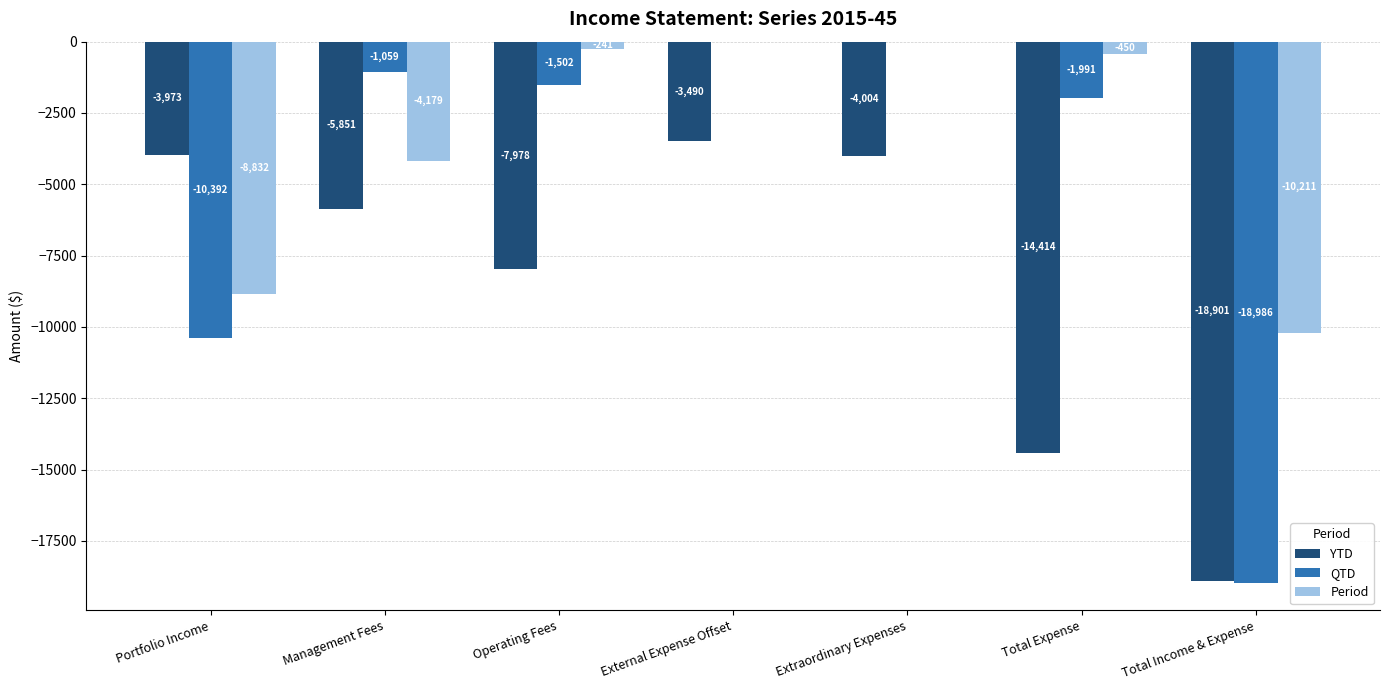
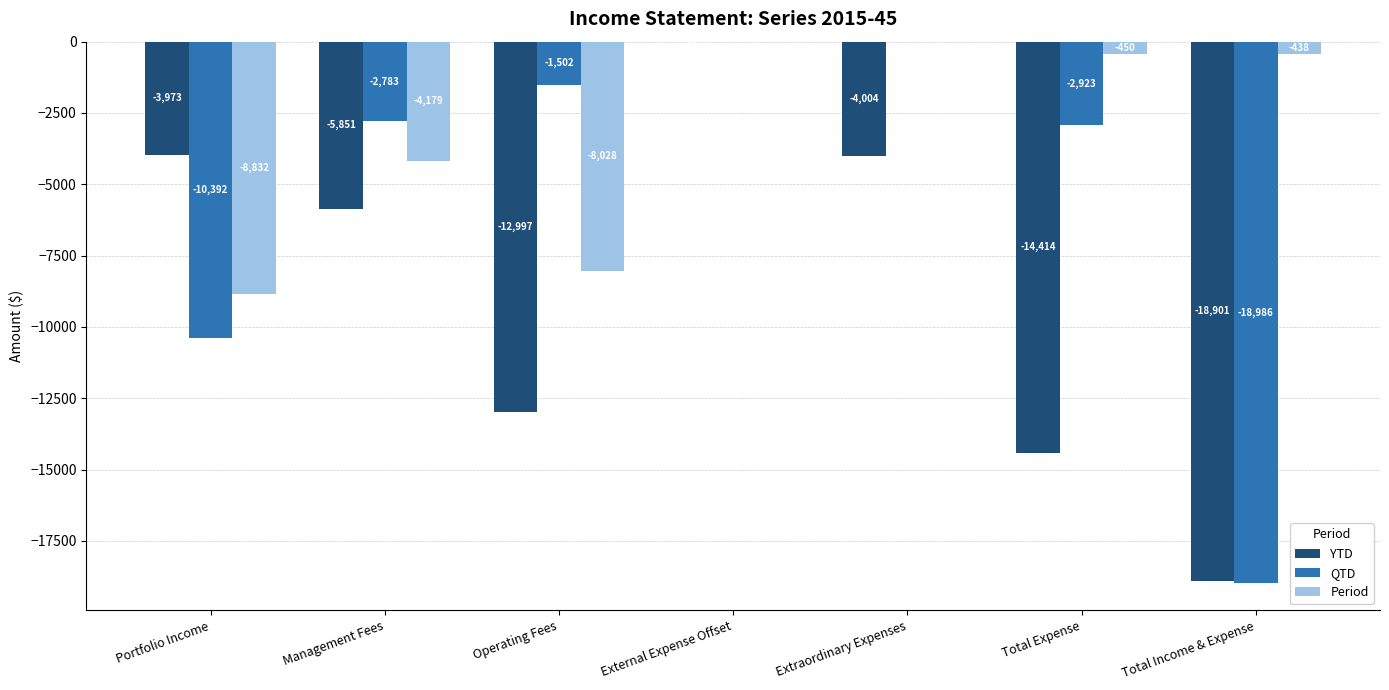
  {
    "YTD": {
      "Portfolio Income": "-3,973",
      "Management Fees": "-5,851",
-     "Operating Fees": "-7,978",
-     "External Expense Offset": "-3500",
+     "Operating Fees": "-12,997",
+     "External Expense Offset": "0",
      "Extraordinary Expenses": "-4,004",
      "Total Expense": "-14,414",
      "Total Income & Expense": "-18,901"
    },
    "QTD": {
      "Portfolio Income": "-10,392",
-     "Management Fees": "-1,059",
+     "Management Fees": "-2,783",
      "Operating Fees": "-1,502",
-     "Total Expense": "-1,991",
+     "Total Expense": "-2,923",
      "Total Income & Expense": "-18,986"
    },
    "Period": {
      "Portfolio Income": "-8,832",
      "Management Fees": "-4,179",
-     "Operating Fees": "-200",
+     "Operating Fees": "-8000",
      "Total Expense": "-450",
-     "Total Income & Expense": "-10,211"
+     "Total Income & Expense": "-438"
    }
  }
